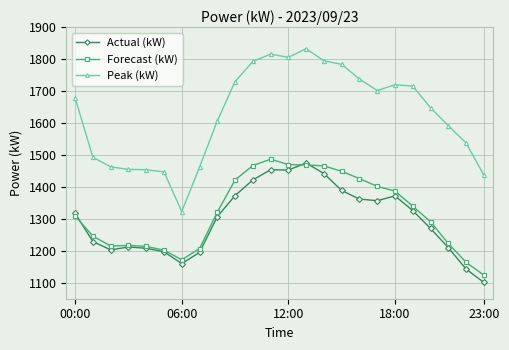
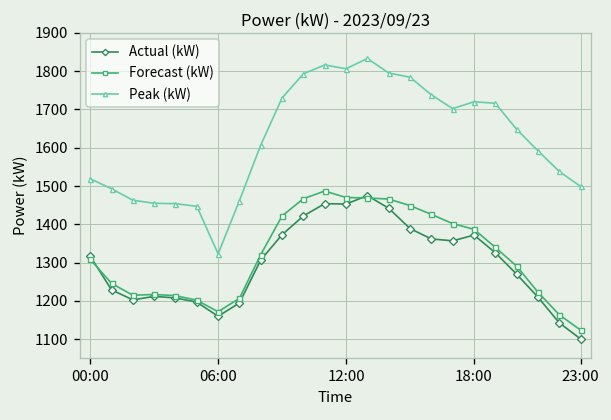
  {
    "Peak (kW)": {
-     "00:00": 1680,
+     "00:00": 1520,
      "06:00": 1320,
      "12:00": 1810,
      "18:00": 1720,
-     "23:00": 1440
+     "23:00": 1500
    }
  }
